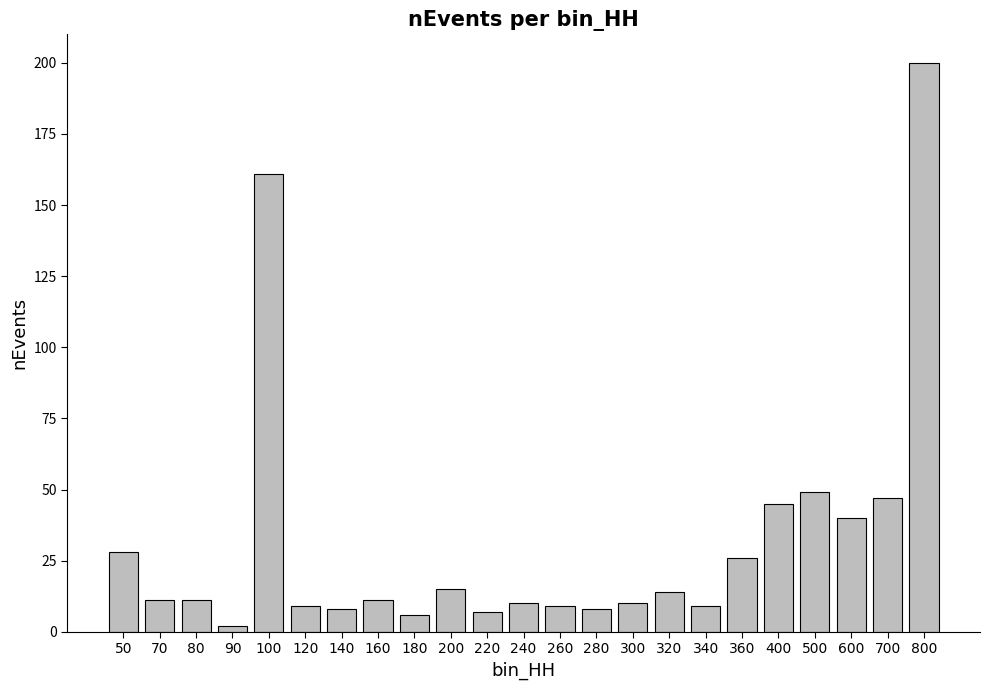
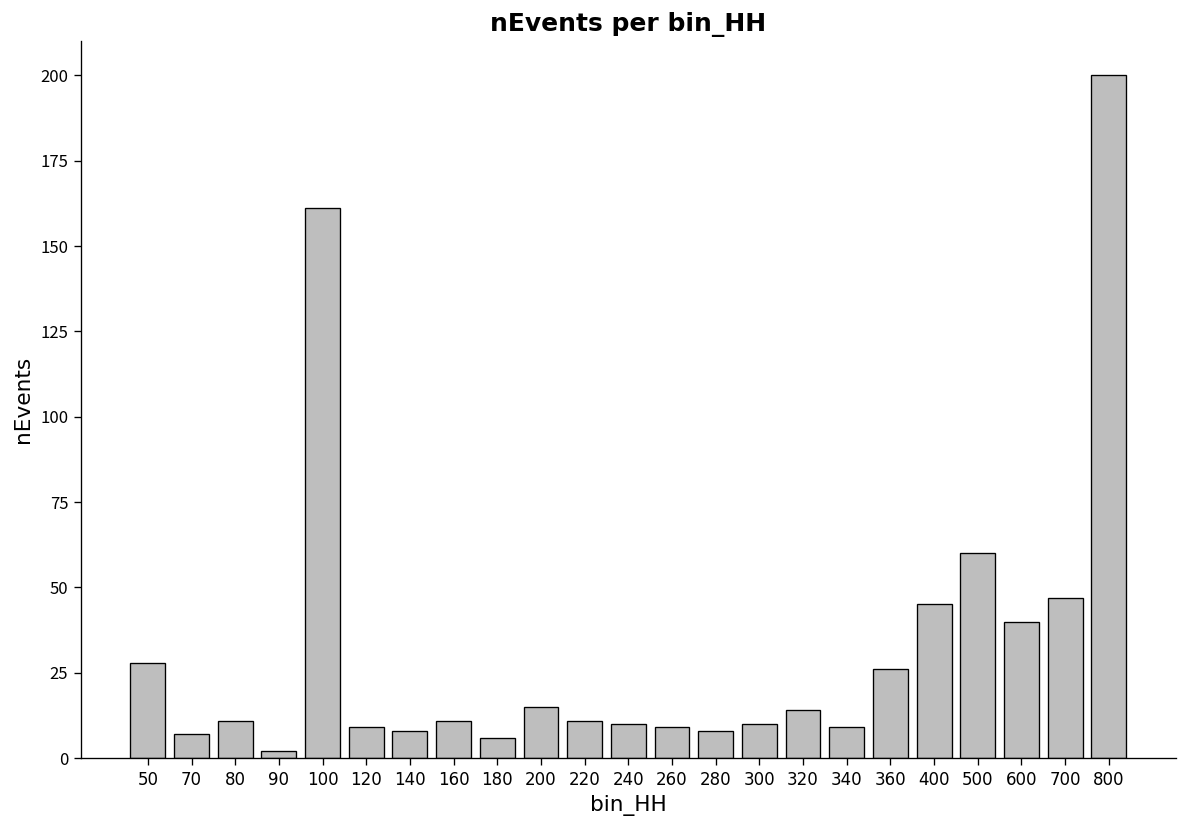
  {
    "50": 28,
-   "70": 11,
+   "70": 7,
    "80": 11,
    "90": 2,
    "100": 161,
    "120": 9,
    "140": 8,
    "160": 11,
    "180": 6,
    "200": 15,
-   "220": 7,
+   "220": 11,
    "240": 10,
    "260": 9,
    "280": 8,
    "300": 10,
    "320": 14,
    "340": 9,
    "360": 26,
    "400": 45,
-   "500": 49,
+   "500": 60,
    "600": 40,
    "700": 47,
    "800": 200
  }
